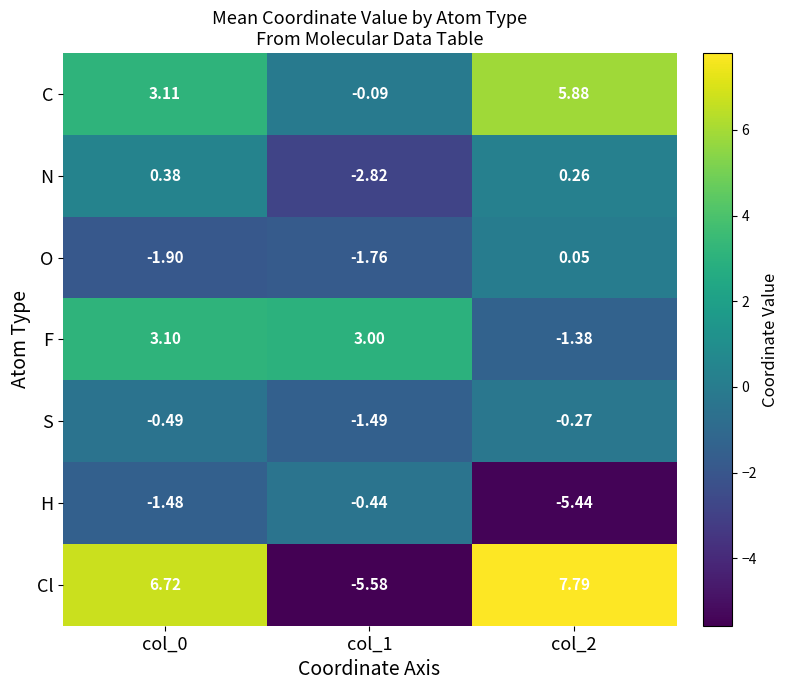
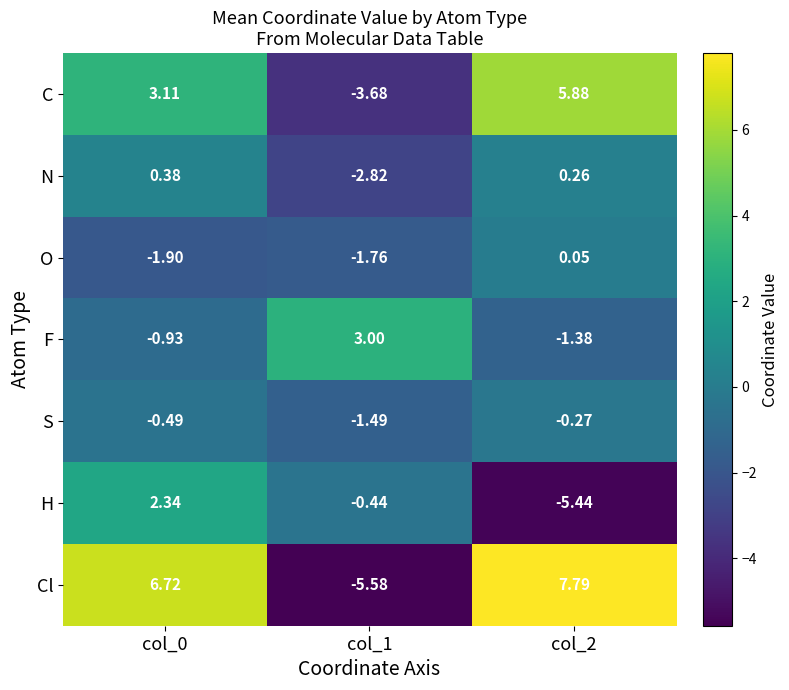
  {
    "C": {
      "col_0": 3.11,
-     "col_1": -0.09,
+     "col_1": -3.68,
      "col_2": 5.88
    },
    "N": {
      "col_0": 0.38,
      "col_1": -2.82,
      "col_2": 0.26
    },
    "O": {
      "col_0": -1.90,
      "col_1": -1.76,
      "col_2": 0.05
    },
    "F": {
-     "col_0": 3.10,
+     "col_0": -0.93,
      "col_1": 3.00,
      "col_2": -1.38
    },
    "S": {
      "col_0": -0.49,
      "col_1": -1.49,
      "col_2": -0.27
    },
    "H": {
-     "col_0": -1.48,
+     "col_0": 2.34,
      "col_1": -0.44,
      "col_2": -5.44
    },
    "Cl": {
      "col_0": 6.72,
      "col_1": -5.58,
      "col_2": 7.79
    }
  }
